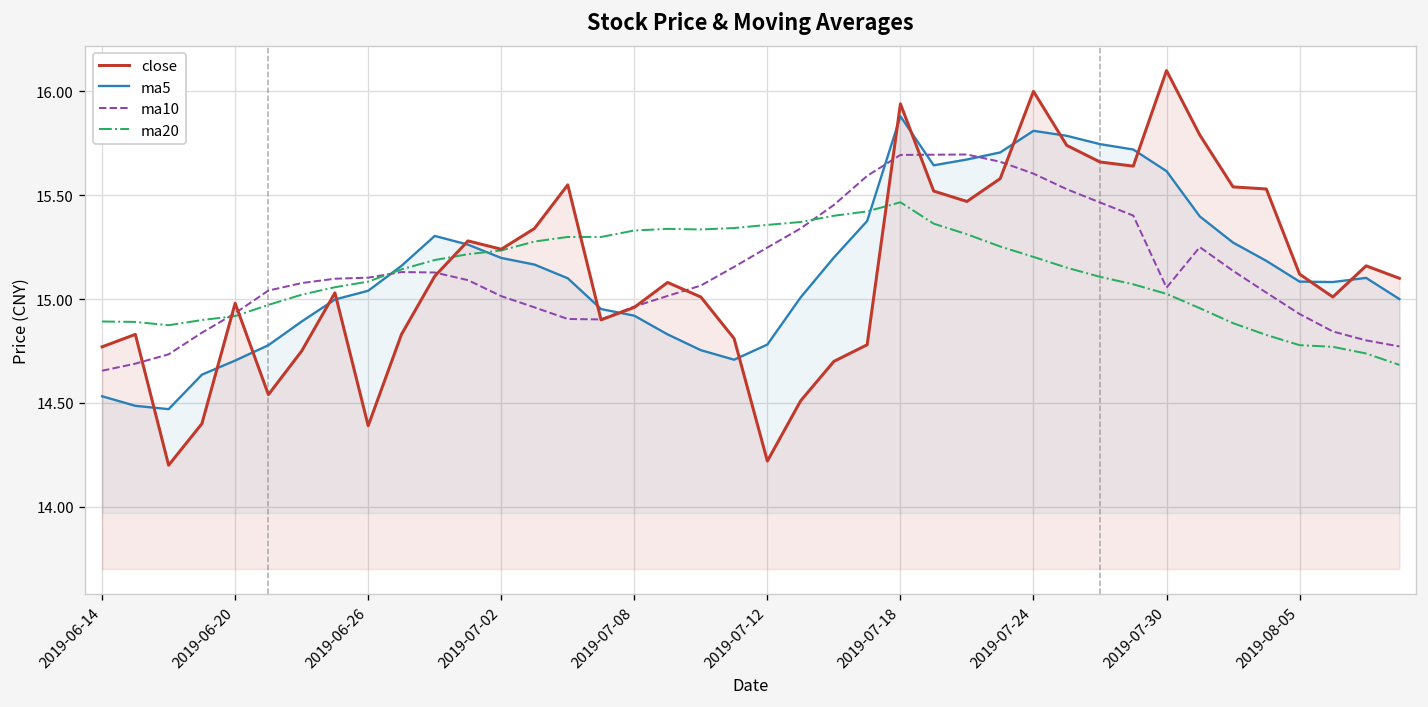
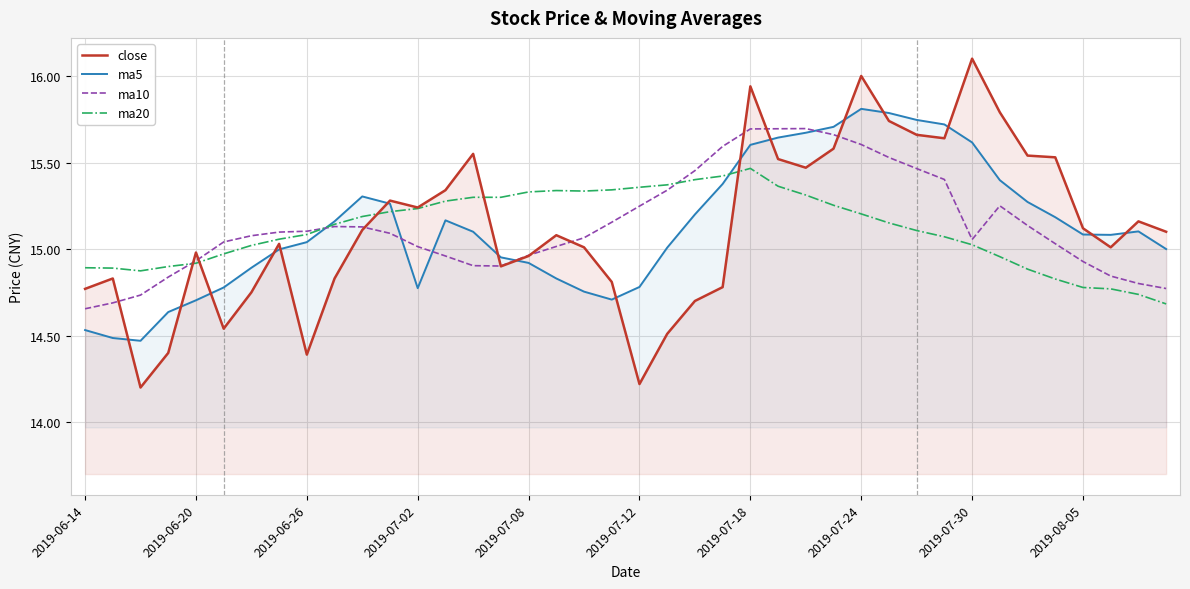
  {
    "close": {
      "2019-06-14": 14.77,
      "2019-06-20": 14.98,
      "2019-06-26": 14.39,
      "2019-07-12": 14.22,
      "2019-07-18": 15.94,
      "2019-07-24": 16.00,
      "2019-07-30": 16.10,
      "2019-08-05": 15.12
    },
    "ma5": {
      "2019-06-14": 14.53,
      "2019-06-20": 14.70,
      "2019-06-26": 15.04,
-     "2019-07-02": 15.20,
+     "2019-07-02": 14.77,
      "2019-07-08": 14.92,
      "2019-07-12": 14.78,
-     "2019-07-18": 15.88,
+     "2019-07-18": 15.60,
      "2019-07-24": 15.81,
      "2019-07-30": 15.62,
      "2019-08-05": 15.08
    },
    "ma10": {
      "2019-06-14": 14.66,
      "2019-06-26": 15.10,
      "2019-07-02": 15.01,
      "2019-07-12": 15.25,
      "2019-07-18": 15.69,
      "2019-07-24": 15.60,
      "2019-07-30": 15.06,
      "2019-08-05": 14.93
    },
    "ma20": {
      "2019-06-14": 14.89,
      "2019-06-26": 15.08,
      "2019-07-08": 15.33,
      "2019-07-12": 15.36,
      "2019-07-18": 15.47,
      "2019-07-24": 15.20,
      "2019-07-30": 15.03,
      "2019-08-05": 14.78
    }
  }
